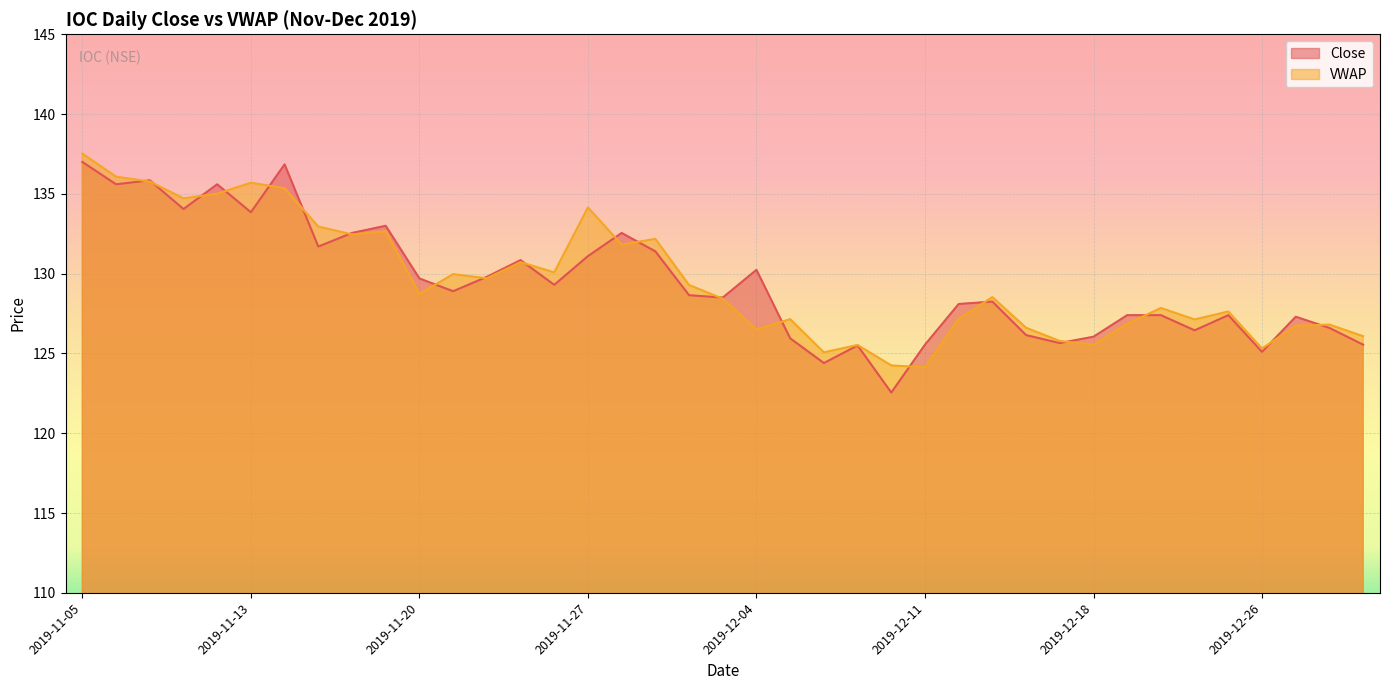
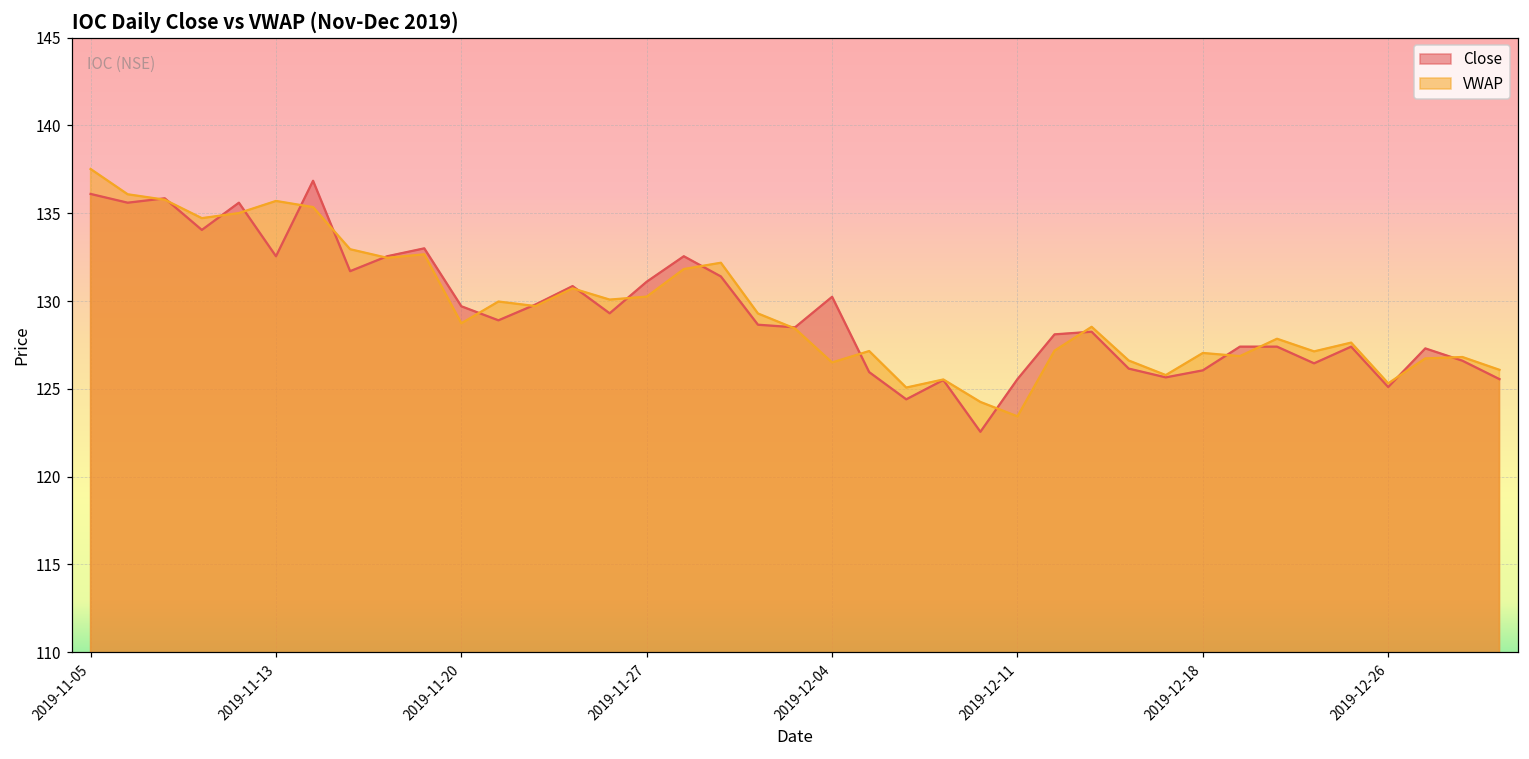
  {
    "Close": {
-     "2019-11-05": 137.0,
-     "2019-11-13": 133.9,
+     "2019-11-05": 136.1,
+     "2019-11-13": 132.6,
      "2019-11-20": 129.7,
      "2019-11-27": 131.1,
      "2019-12-04": 130.2,
      "2019-12-11": 125.6,
      "2019-12-18": 126.1,
      "2019-12-26": 125.1
    },
    "VWAP": {
      "2019-11-05": 137.5,
      "2019-11-13": 135.7,
      "2019-11-20": 128.7,
-     "2019-11-27": 134.2,
+     "2019-11-27": 130.3,
      "2019-12-04": 126.5,
-     "2019-12-11": 124.1,
-     "2019-12-18": 125.6,
+     "2019-12-11": 123.4,
+     "2019-12-18": 127.0,
      "2019-12-26": 125.3
    }
  }
